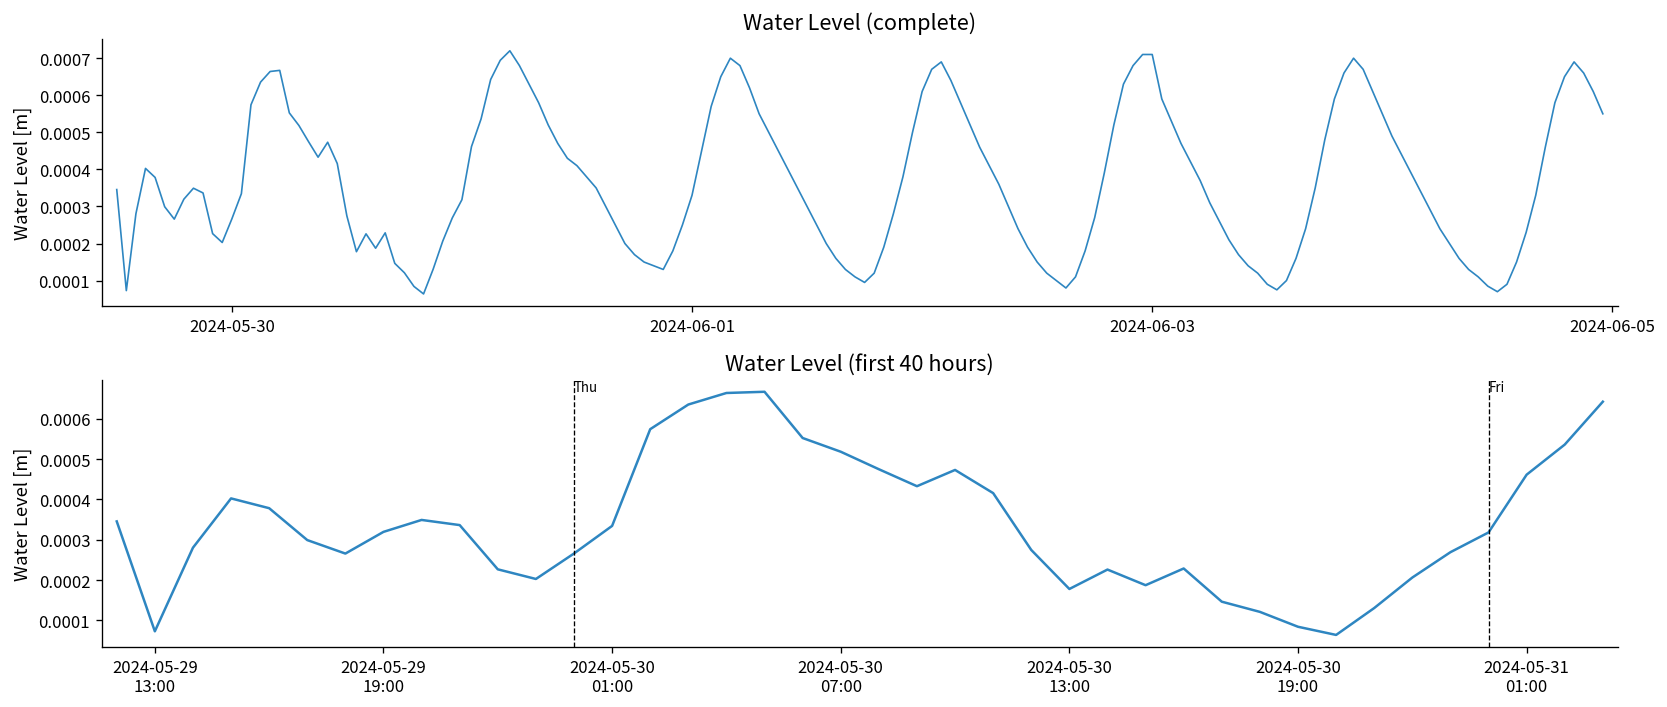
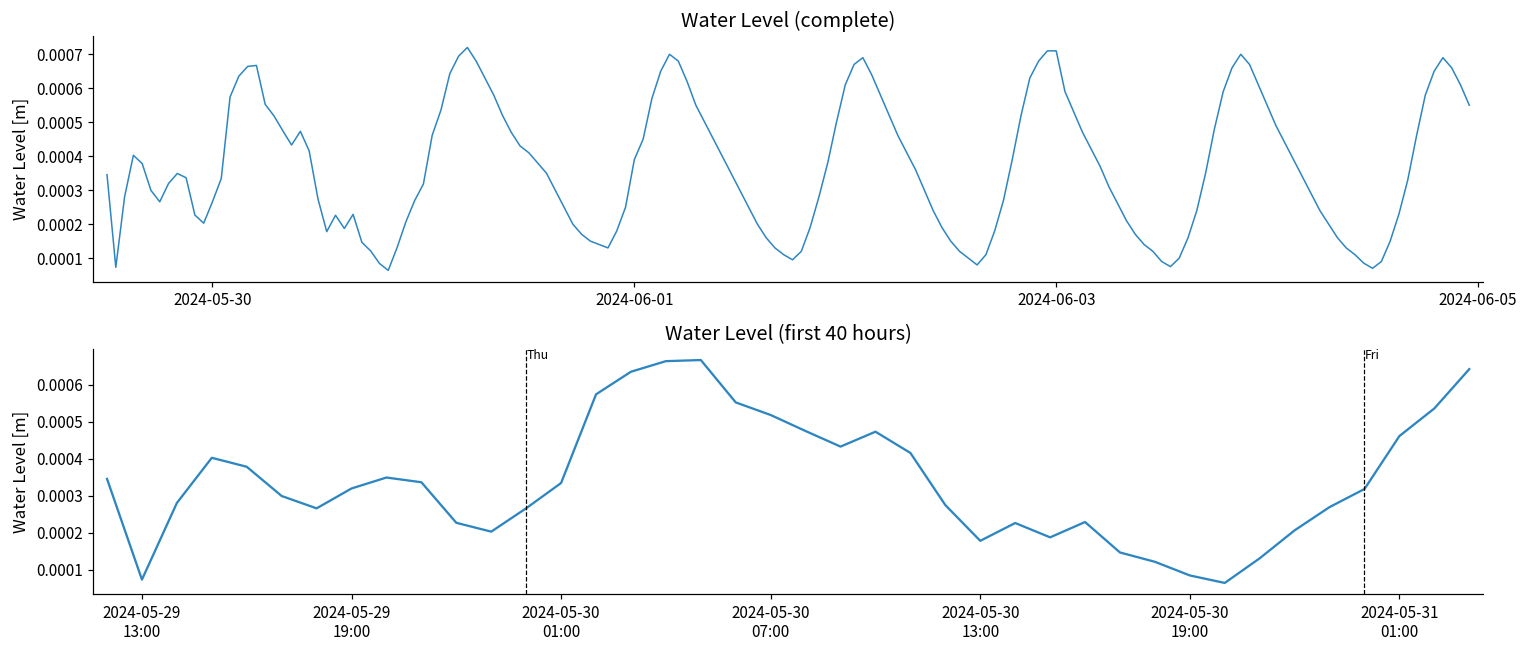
  {
    "Water Level (complete)": {
      "2024-05-30": 0.00027,
-     "2024-06-01": 0.00033,
+     "2024-06-01": 0.00039,
      "2024-06-03": 0.00071
    },
    "Water Level (first 40 hours)": {
      "2024-05-29 13:00": 0.00007,
      "2024-05-29 19:00": 0.00032,
      "2024-05-30 01:00": 0.00033,
      "2024-05-30 07:00": 0.00052,
      "2024-05-30 13:00": 0.00018,
      "2024-05-30 19:00": 0.00008,
      "2024-05-31 01:00": 0.00046
    }
  }
